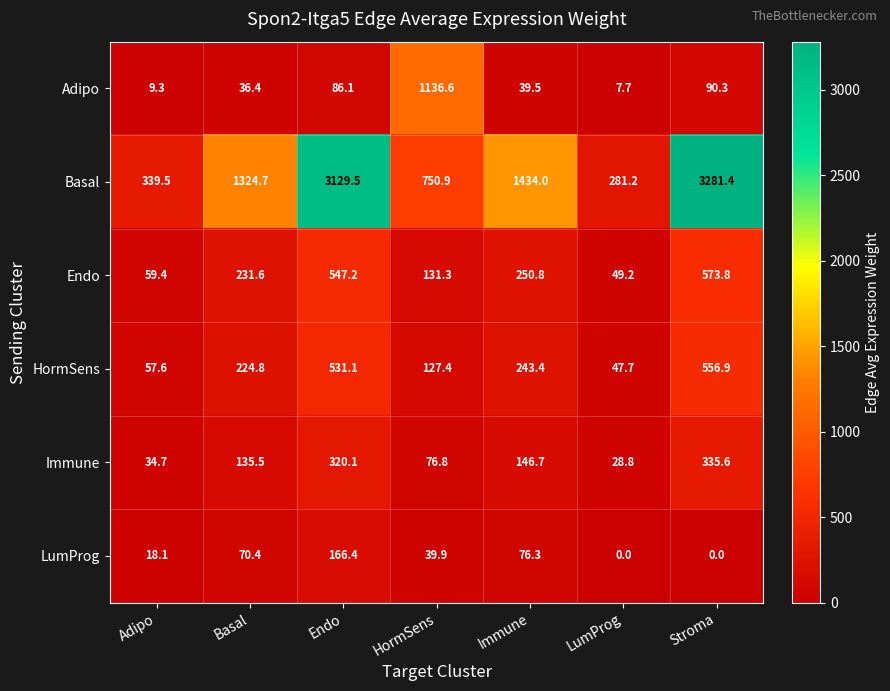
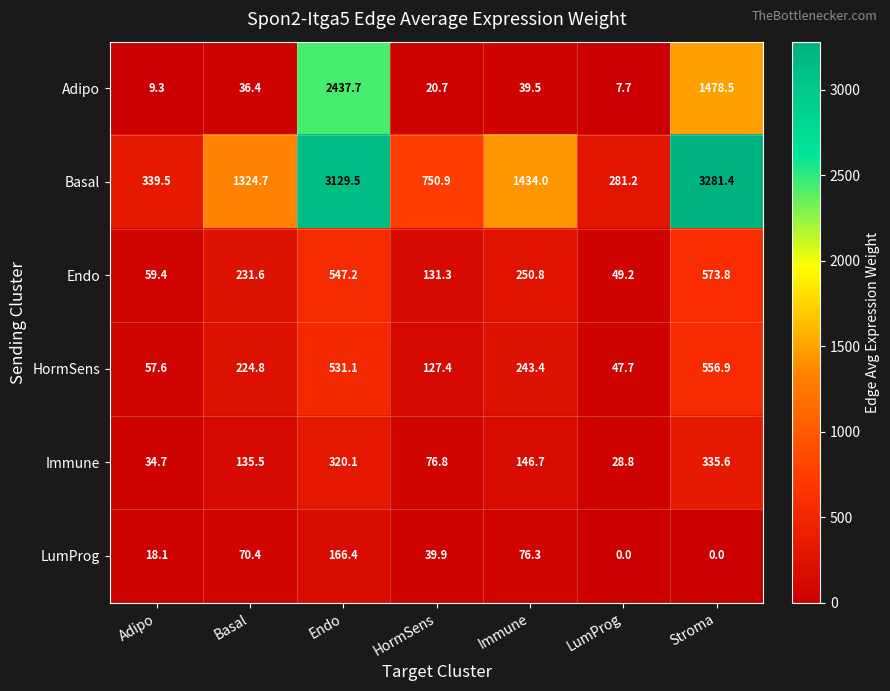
  {
    "Adipo": {
      "Adipo": 9.3,
      "Basal": 36.4,
-     "Endo": 86.1,
-     "HormSens": 1136.6,
+     "Endo": 2437.7,
+     "HormSens": 20.7,
      "Immune": 39.5,
      "LumProg": 7.7,
-     "Stroma": 90.3
+     "Stroma": 1478.5
    },
    "Basal": {
      "Adipo": 339.5,
      "Basal": 1324.7,
      "Endo": 3129.5,
      "HormSens": 750.9,
      "Immune": 1434.0,
      "LumProg": 281.2,
      "Stroma": 3281.4
    },
    "Endo": {
      "Adipo": 59.4,
      "Basal": 231.6,
      "Endo": 547.2,
      "HormSens": 131.3,
      "Immune": 250.8,
      "LumProg": 49.2,
      "Stroma": 573.8
    },
    "HormSens": {
      "Adipo": 57.6,
      "Basal": 224.8,
      "Endo": 531.1,
      "HormSens": 127.4,
      "Immune": 243.4,
      "LumProg": 47.7,
      "Stroma": 556.9
    },
    "Immune": {
      "Adipo": 34.7,
      "Basal": 135.5,
      "Endo": 320.1,
      "HormSens": 76.8,
      "Immune": 146.7,
      "LumProg": 28.8,
      "Stroma": 335.6
    },
    "LumProg": {
      "Adipo": 18.1,
      "Basal": 70.4,
      "Endo": 166.4,
      "HormSens": 39.9,
      "Immune": 76.3,
      "LumProg": 0.0,
      "Stroma": 0.0
    }
  }
